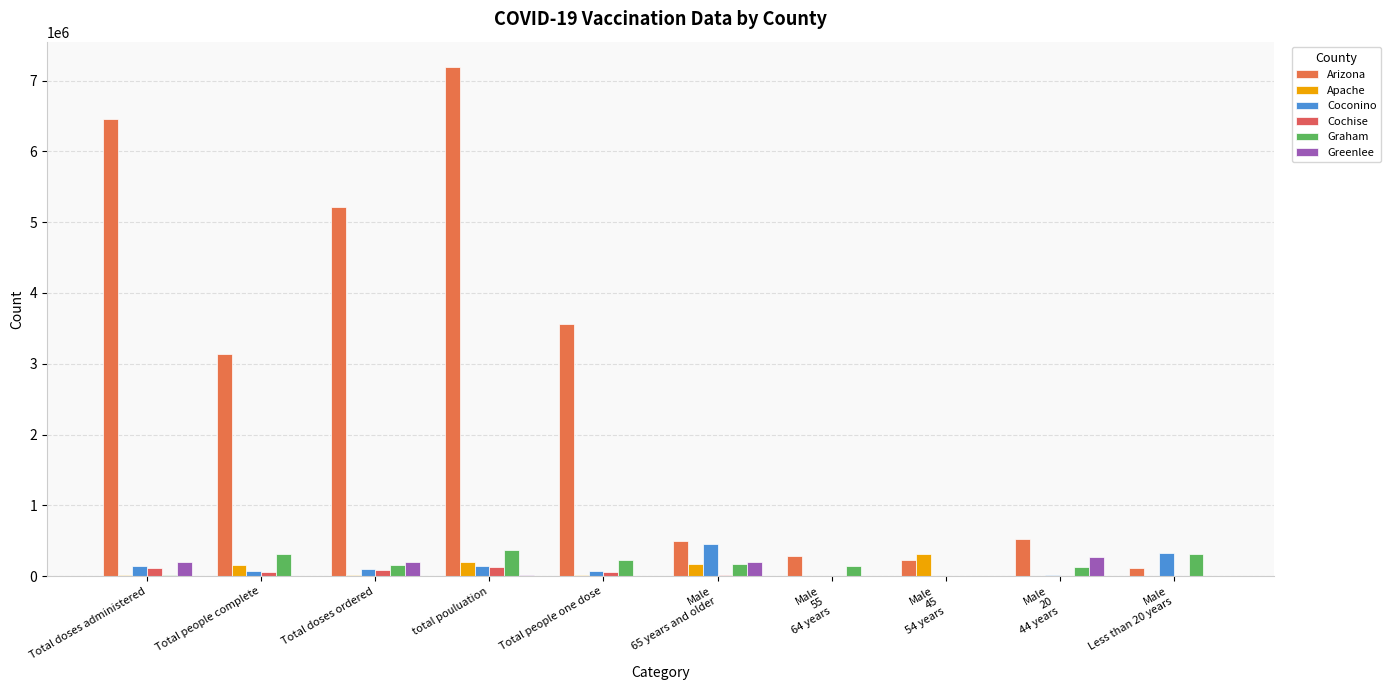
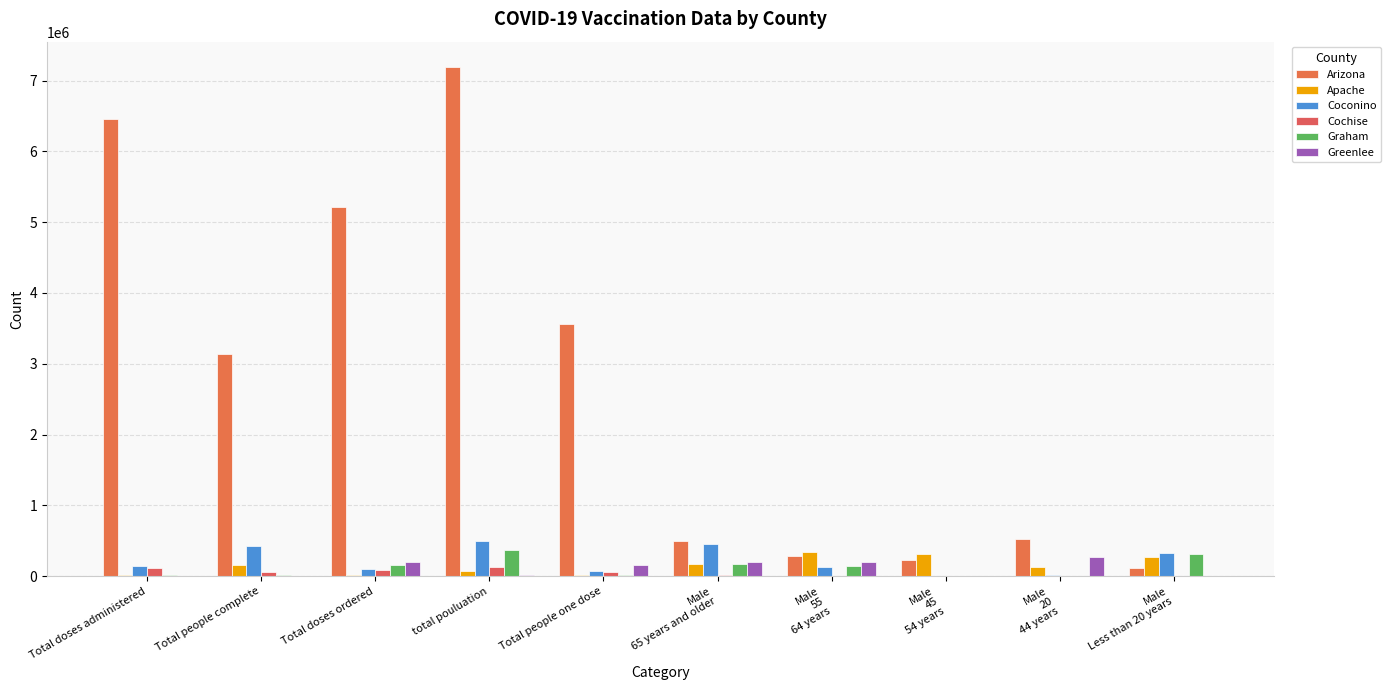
  {
    "Apache": {
      "Total people complete": 200000,
-     "total pouluation": 200000,
+     "total pouluation": 100000,
      "Male 65 years and older": 200000,
-     "Male 55 64 years": 0,
+     "Male 55 64 years": 300000,
      "Male 45 54 years": 300000,
-     "Male 20 44 years": 0,
-     "Male Less than 20 years": 0
+     "Male 20 44 years": 100000,
+     "Male Less than 20 years": 300000
    },
    "Coconino": {
      "Total doses administered": 100000,
-     "Total people complete": 100000,
+     "Total people complete": 400000,
      "Total doses ordered": 100000,
-     "total pouluation": 100000,
+     "total pouluation": 500000,
      "Total people one dose": 100000,
      "Male 65 years and older": 500000,
-     "Male 55 64 years": 0,
+     "Male 55 64 years": 100000,
      "Male Less than 20 years": 300000
    },
    "Graham": {
-     "Total people complete": 300000,
+     "Total people complete": 0,
      "Total doses ordered": 200000,
      "total pouluation": 400000,
-     "Total people one dose": 200000,
+     "Total people one dose": 0,
      "Male 65 years and older": 200000,
      "Male 55 64 years": 100000,
-     "Male 20 44 years": 100000,
+     "Male 20 44 years": 0,
      "Male Less than 20 years": 300000
    },
    "Greenlee": {
-     "Total doses administered": 200000,
+     "Total doses administered": 0,
      "Total doses ordered": 200000,
-     "Total people one dose": 0,
+     "Total people one dose": 200000,
      "Male 65 years and older": 200000,
-     "Male 55 64 years": 0,
+     "Male 55 64 years": 200000,
      "Male 20 44 years": 300000
    }
  }
